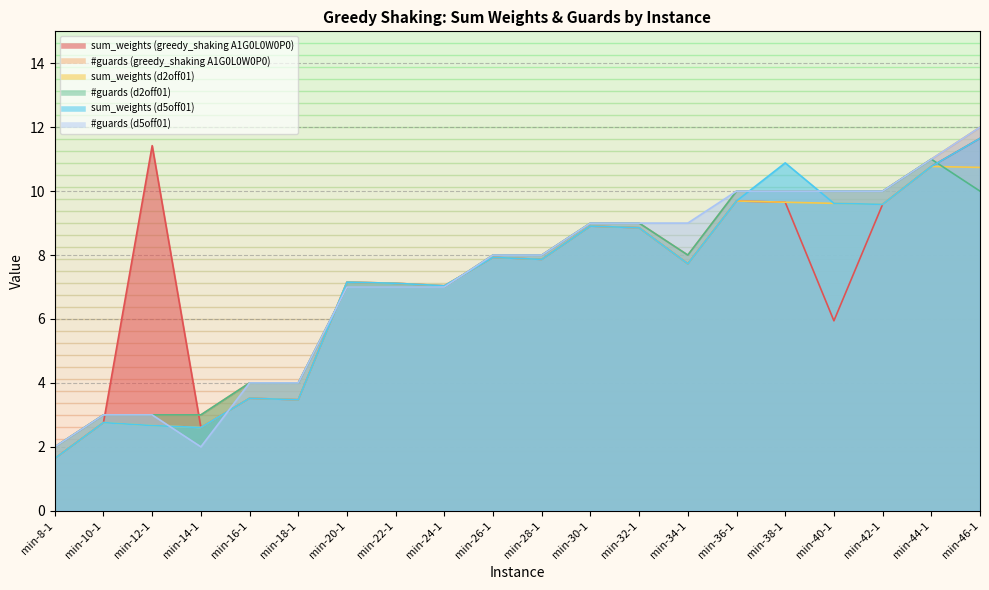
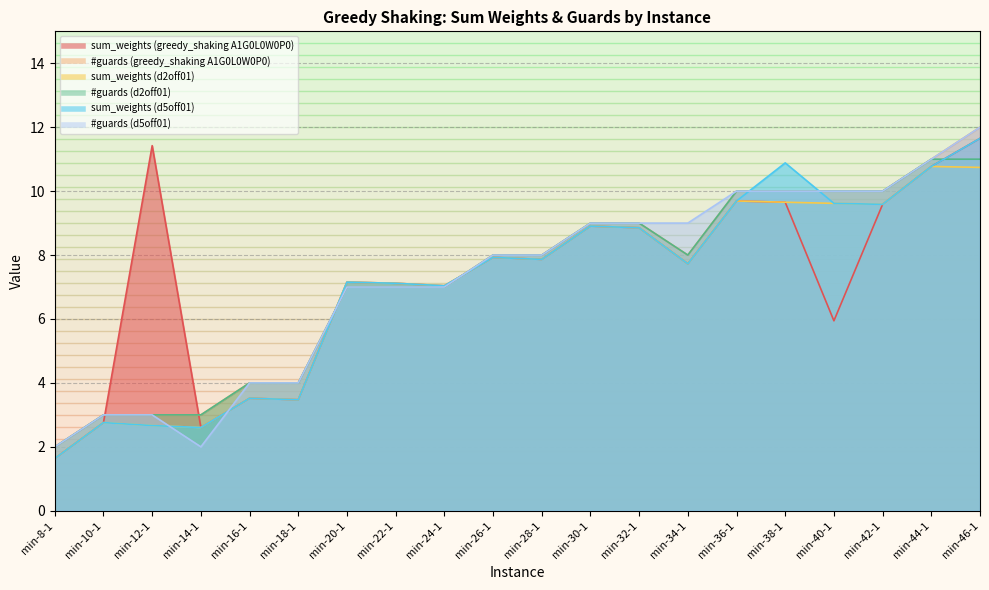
  {
    "sum_weights (greedy_shaking A1G0L0W0P0)": {
      "min-12-1": 11.4,
      "min-40-1": 6
    },
    "#guards (d2off01)": {
-     "min-46-1": 10
+     "min-46-1": 11
    },
    "sum_weights (d5off01)": {
      "min-38-1": 10.9
    },
    "#guards (d5off01)": {
      "min-14-1": 2,
      "min-34-1": 9
    }
  }
